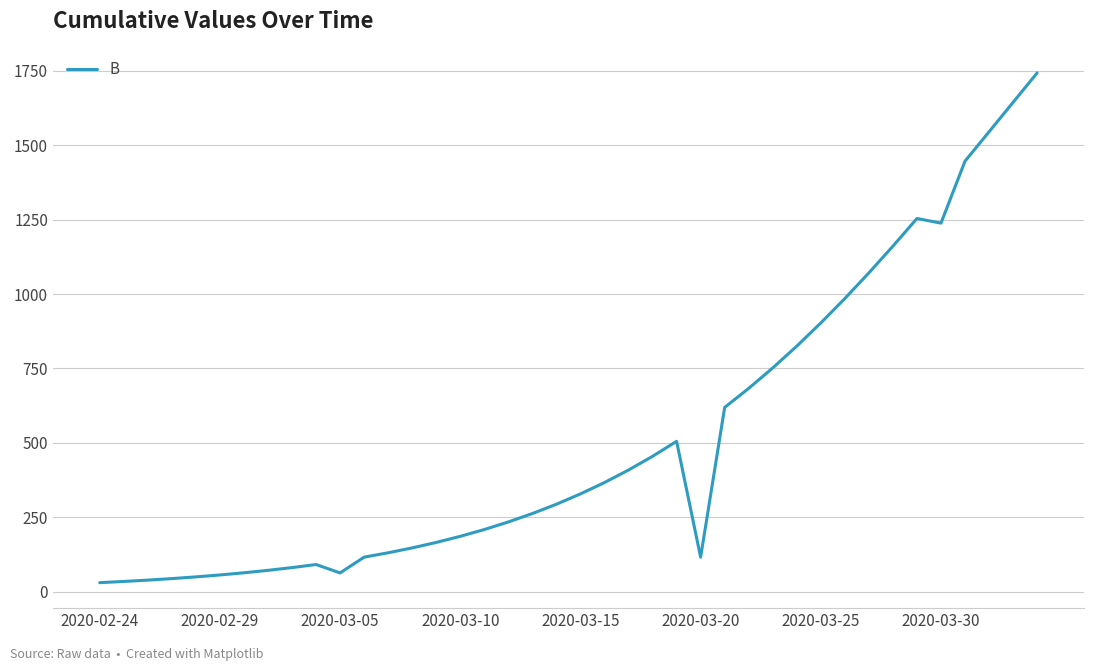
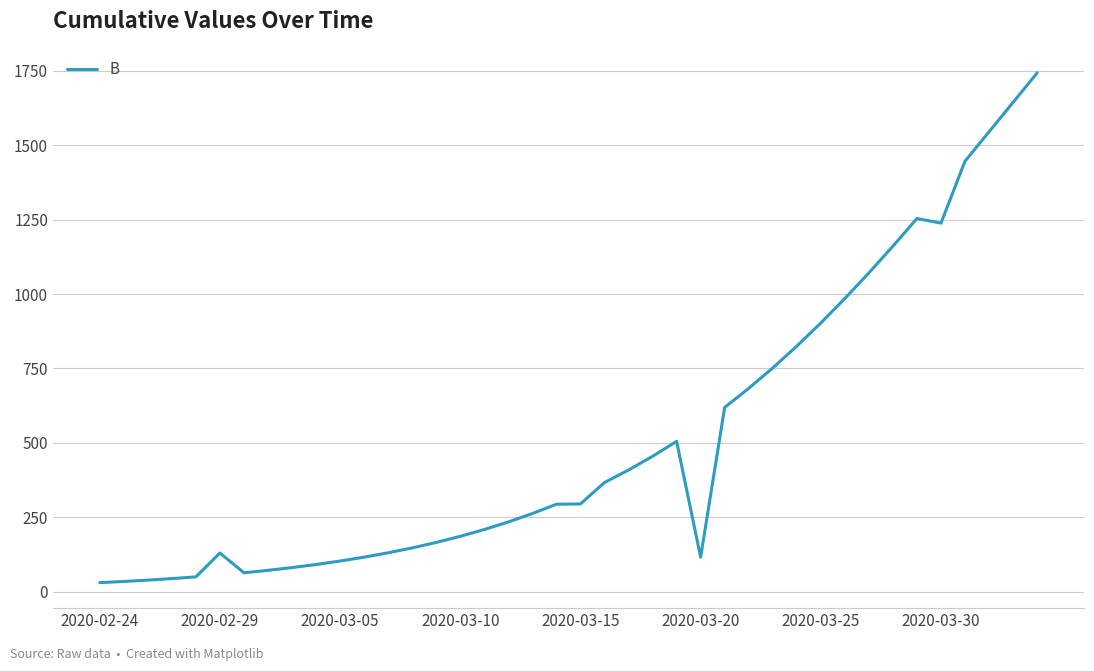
  {
    "2020-02-24": 30,
-   "2020-02-29": 60,
-   "2020-03-05": 60,
+   "2020-02-29": 130,
+   "2020-03-05": 100,
    "2020-03-10": 190,
-   "2020-03-15": 330,
+   "2020-03-15": 300,
    "2020-03-20": 120,
    "2020-03-25": 900,
    "2020-03-30": 1240
  }
